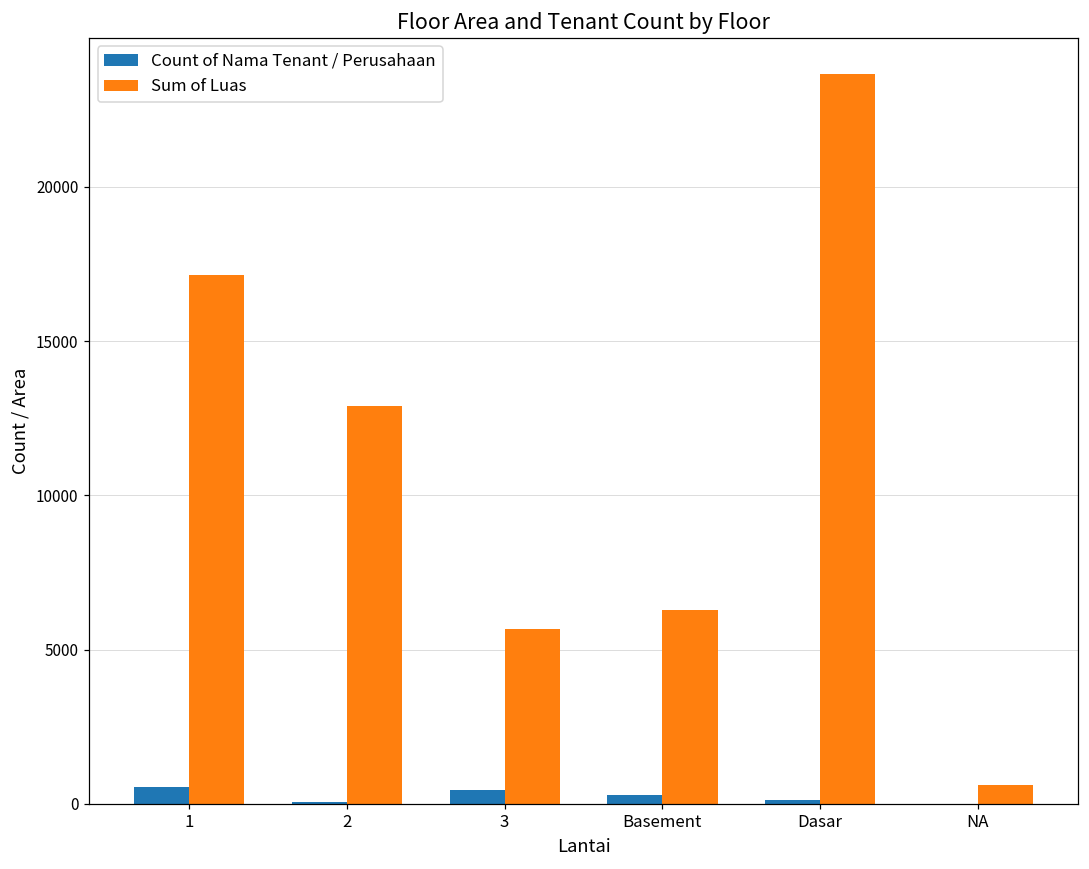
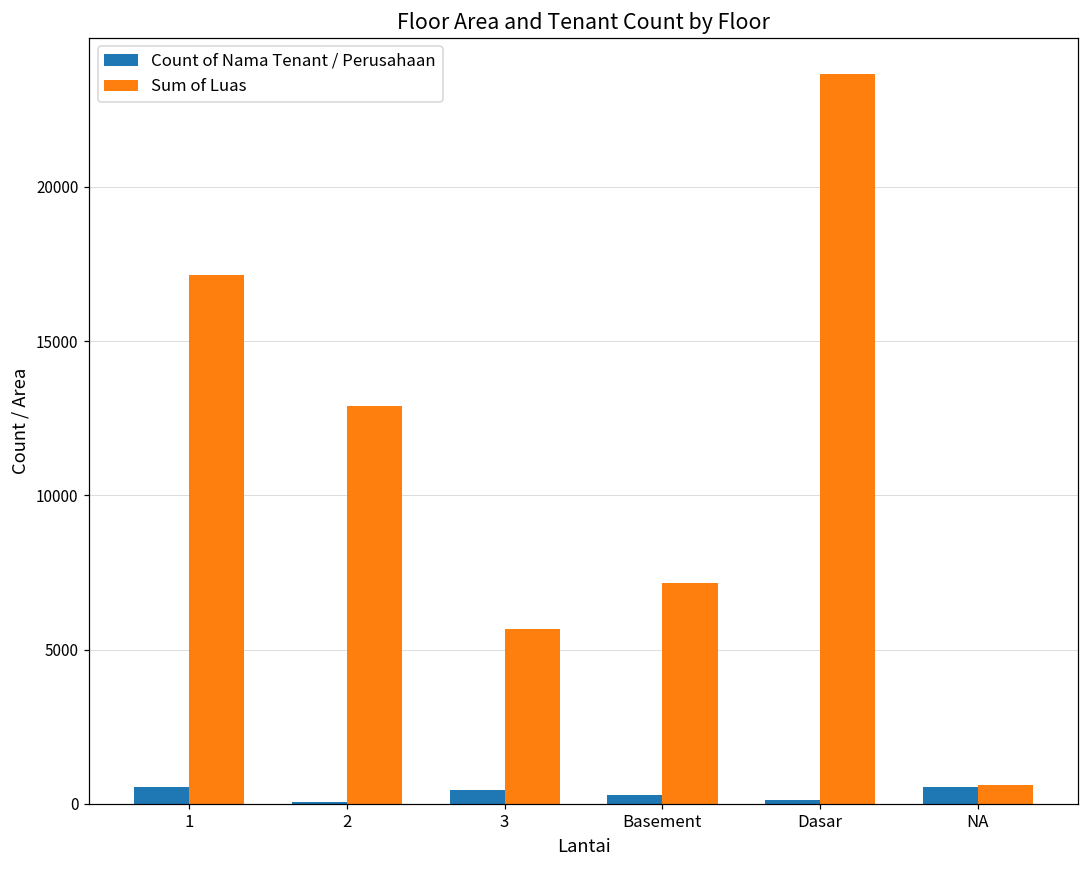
  {
    "Count of Nama Tenant / Perusahaan": {
      "1": 500,
      "3": 500,
      "Basement": 300,
      "Dasar": 100,
-     "NA": 0
+     "NA": 500
    },
    "Sum of Luas": {
      "1": 17200,
      "2": 12900,
      "3": 5700,
-     "Basement": 6300,
+     "Basement": 7200,
      "Dasar": 23700,
      "NA": 600
    }
  }
